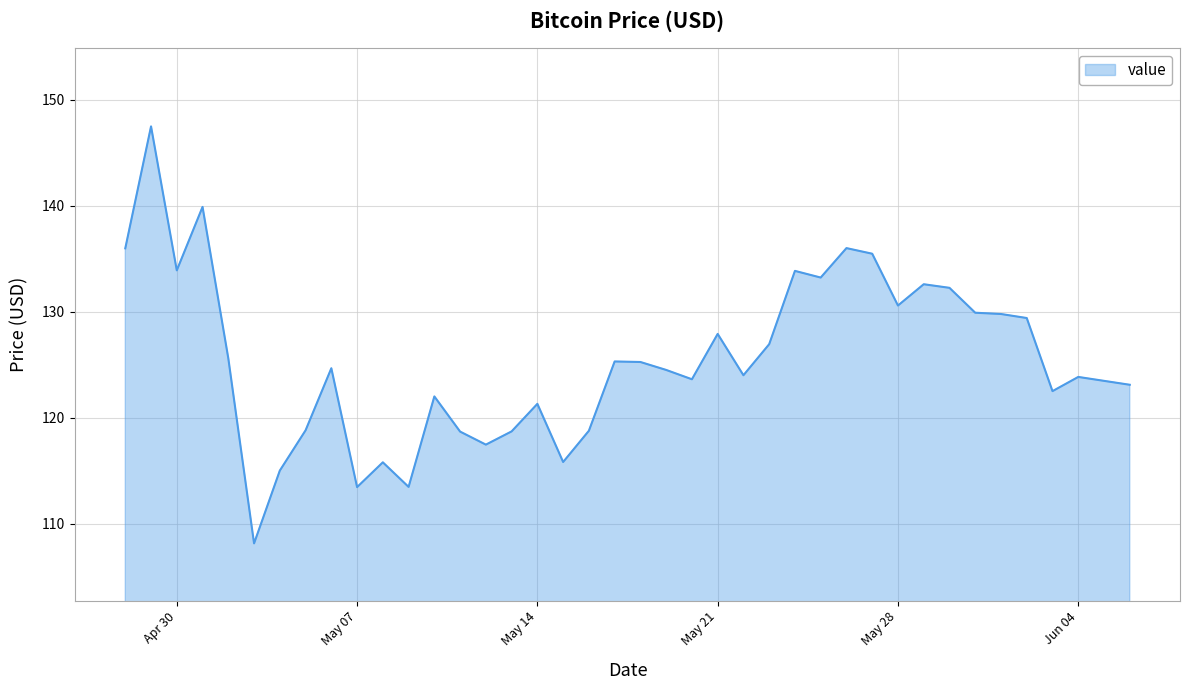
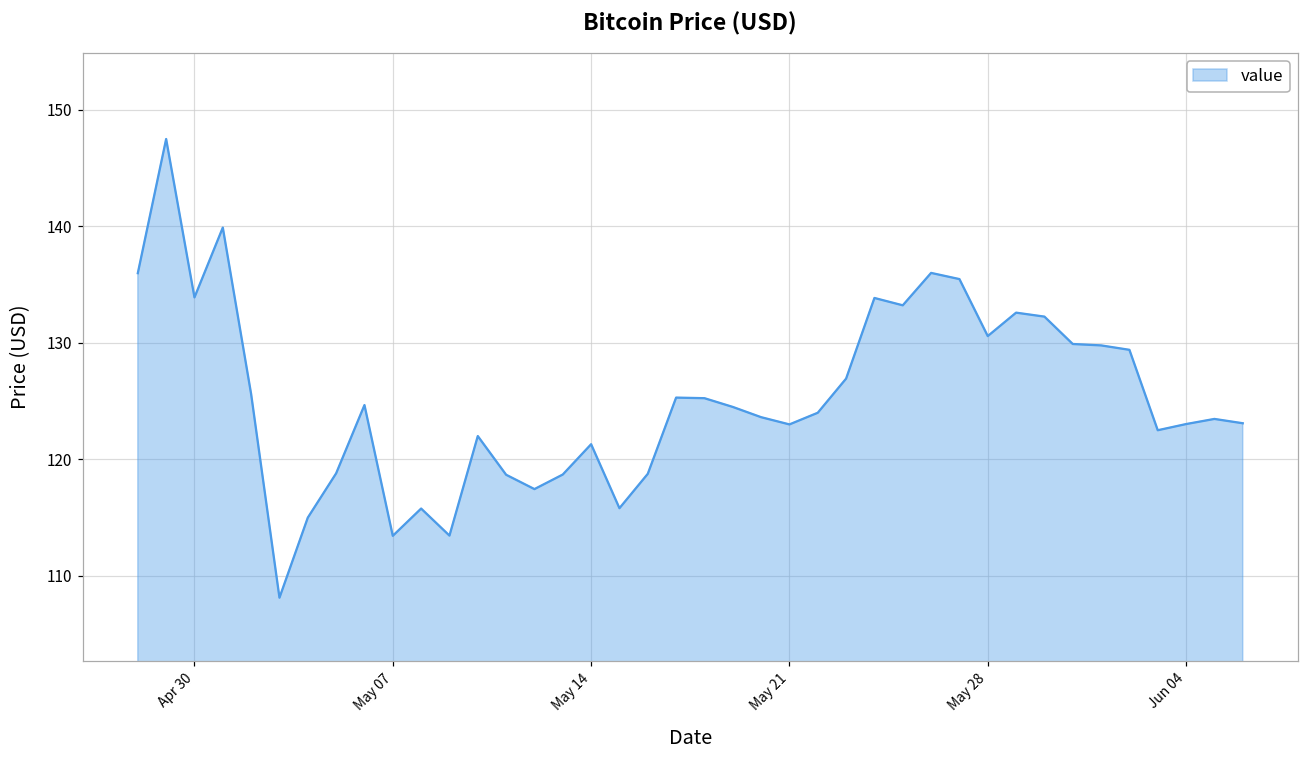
  {
    "Apr 30": 133.9,
    "May 07": 113.4,
    "May 14": 121.3,
-   "May 21": 127.9,
+   "May 21": 123.0,
    "May 28": 130.6,
-   "Jun 04": 123.8
+   "Jun 04": 123.0
  }
